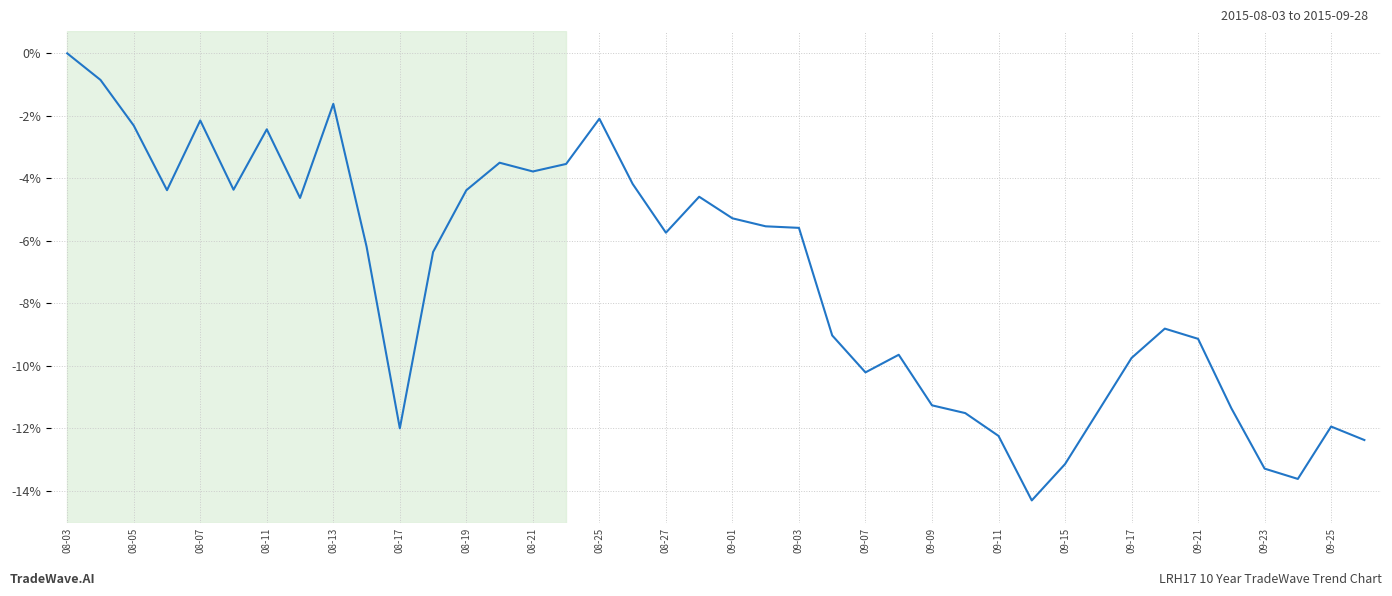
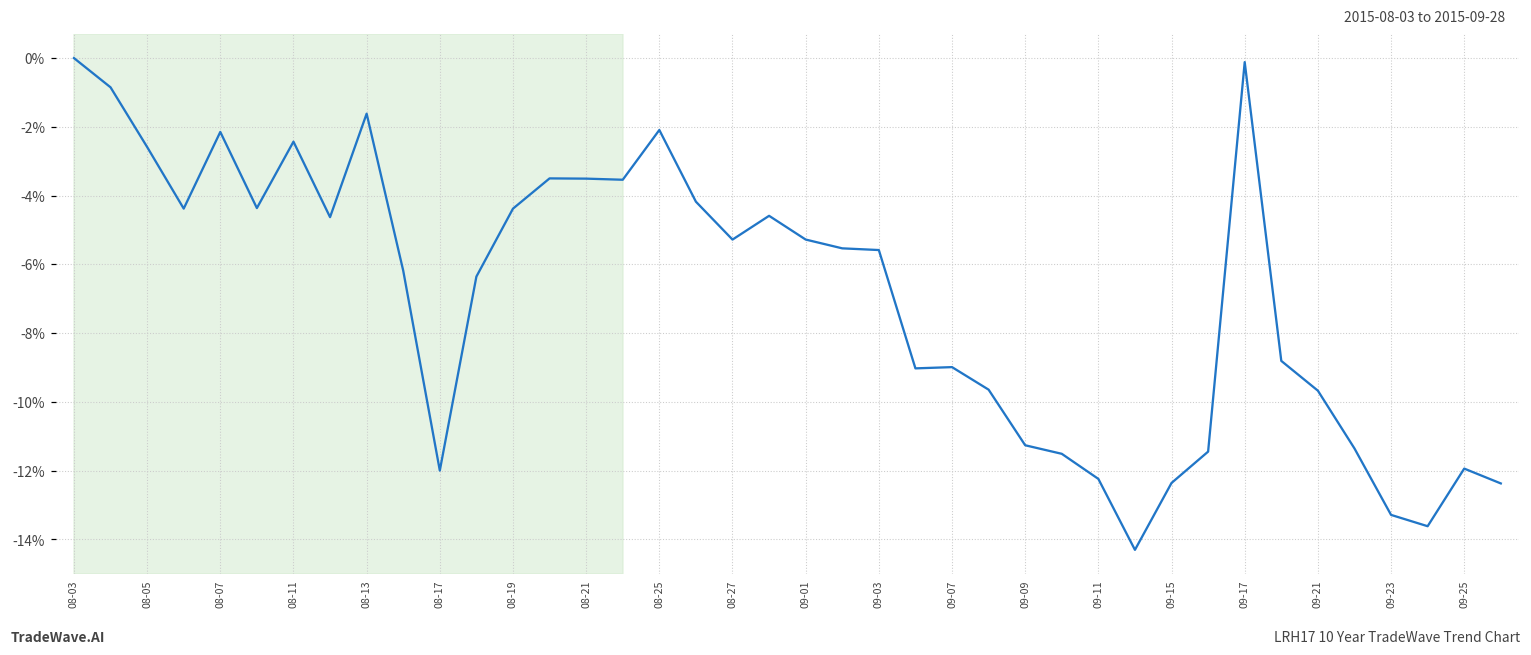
  {
    "08-03": "0.0%",
-   "08-05": "-2.3%",
+   "08-05": "-2.6%",
    "08-07": "-2.1%",
    "08-11": "-2.4%",
    "08-13": "-1.6%",
    "08-17": "-12.0%",
    "08-19": "-4.4%",
-   "08-21": "-3.8%",
+   "08-21": "-3.5%",
    "08-25": "-2.1%",
-   "08-27": "-5.7%",
+   "08-27": "-5.3%",
    "09-01": "-5.3%",
    "09-03": "-5.6%",
-   "09-07": "-10.2%",
+   "09-07": "-9.0%",
    "09-09": "-11.3%",
    "09-11": "-12.2%",
-   "09-15": "-13.1%",
-   "09-17": "-9.7%",
-   "09-21": "-9.1%",
+   "09-15": "-12.4%",
+   "09-17": "-0.1%",
+   "09-21": "-9.7%",
    "09-23": "-13.3%",
    "09-25": "-11.9%"
  }
